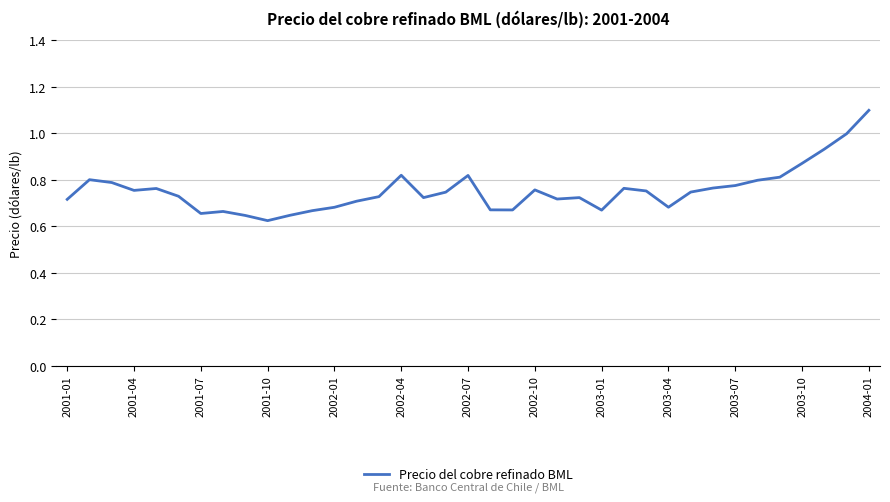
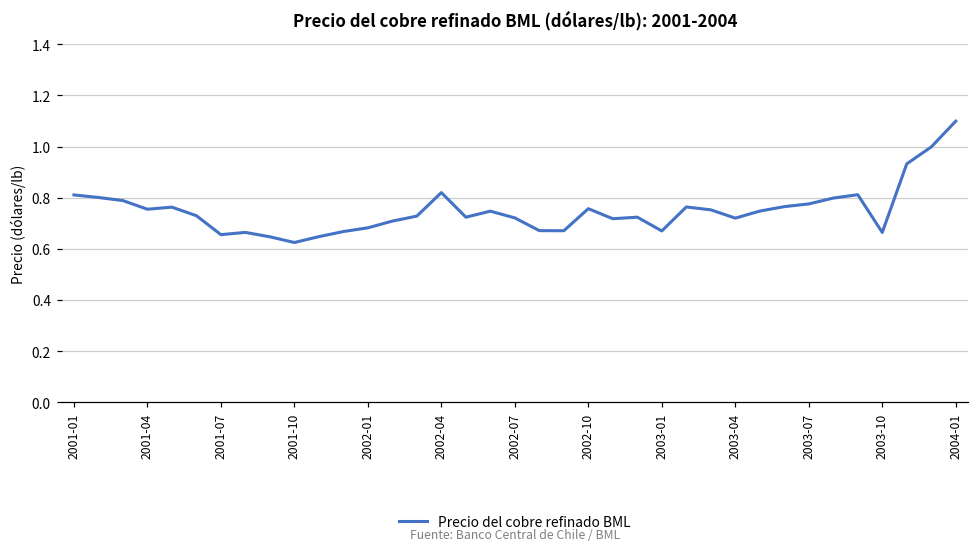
  {
-   "2001-01": 0.72,
+   "2001-01": 0.81,
    "2001-04": 0.75,
    "2001-07": 0.66,
    "2001-10": 0.62,
    "2002-01": 0.68,
    "2002-04": 0.82,
-   "2002-07": 0.82,
+   "2002-07": 0.72,
    "2002-10": 0.76,
    "2003-01": 0.67,
-   "2003-04": 0.68,
+   "2003-04": 0.72,
    "2003-07": 0.78,
-   "2003-10": 0.87,
+   "2003-10": 0.66,
    "2004-01": 1.10
  }
